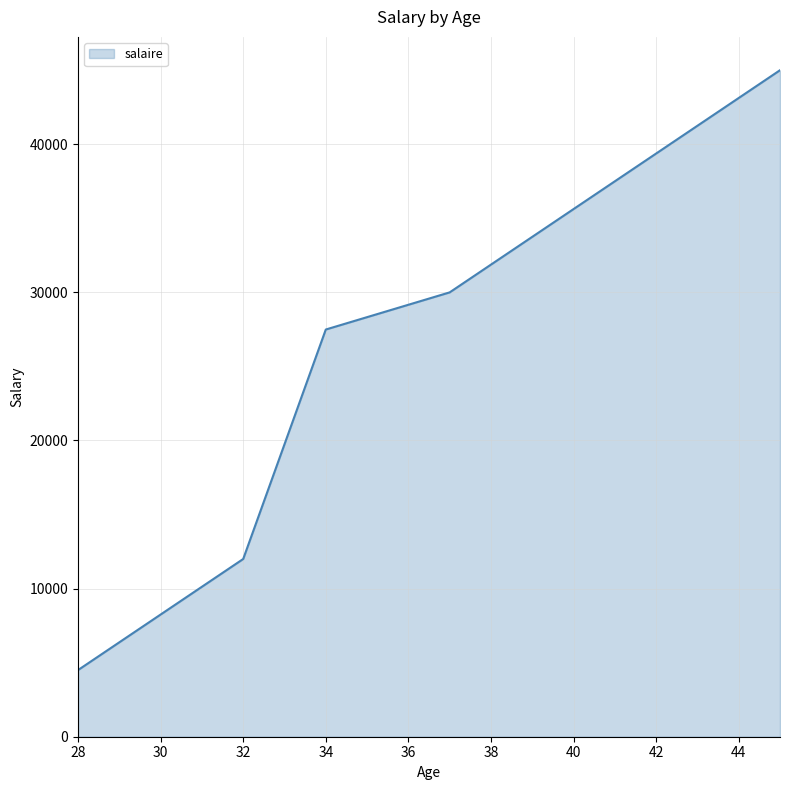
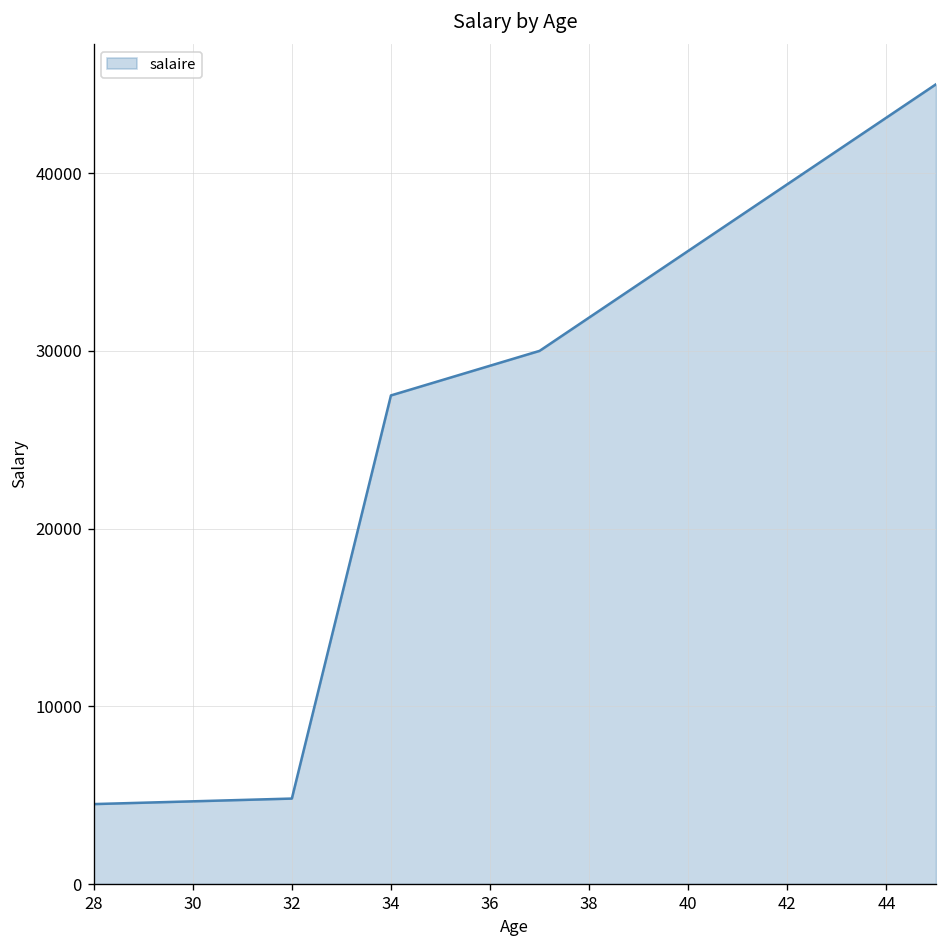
  {
    "28": 4500,
-   "32": 12000,
+   "32": 4800,
    "34": 27500
  }
